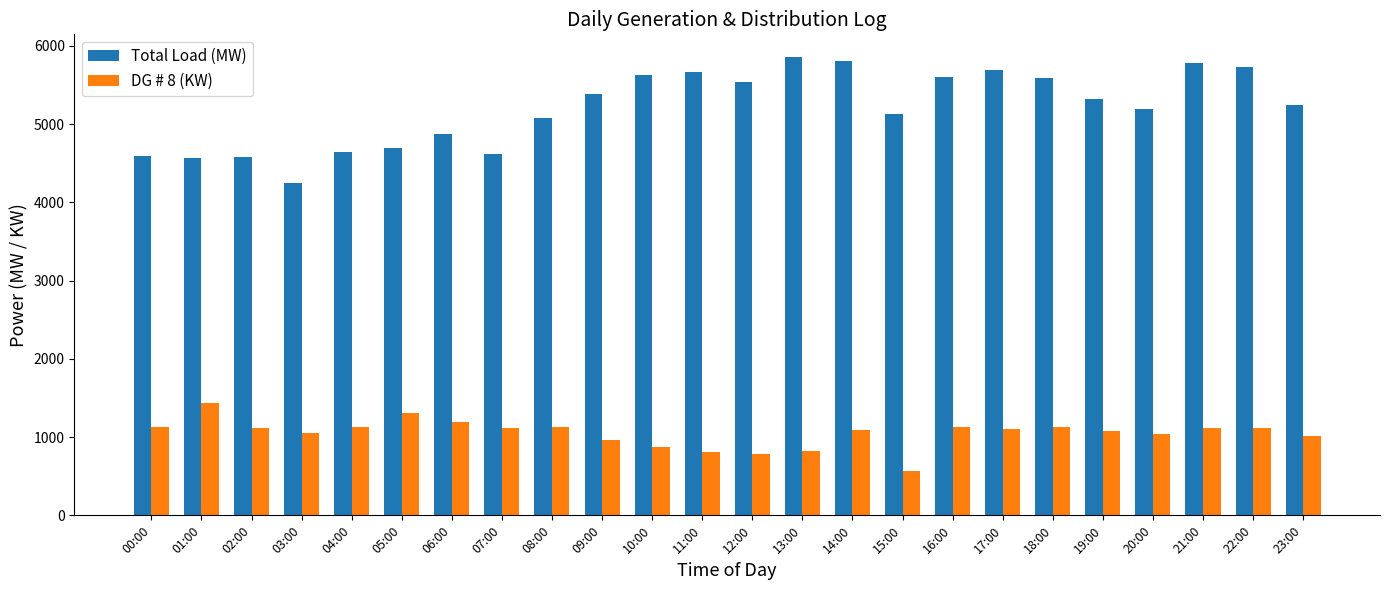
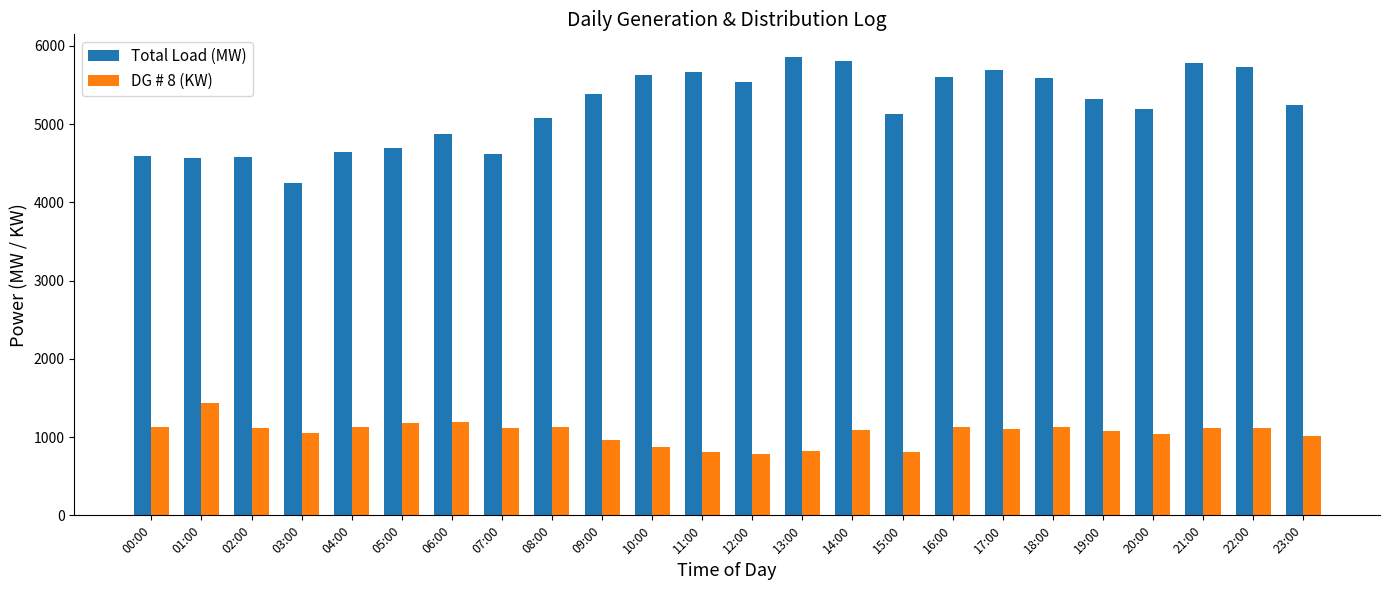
  {
    "Total Load (MW)": {
      "00:00": 4600,
      "01:00": 4600,
      "02:00": 4600,
      "03:00": 4300,
      "04:00": 4600,
      "05:00": 4700,
      "06:00": 4900,
      "07:00": 4600,
      "08:00": 5100,
      "09:00": 5400,
      "10:00": 5600,
      "11:00": 5700,
      "12:00": 5500,
      "13:00": 5900,
      "14:00": 5800,
      "15:00": 5100,
      "16:00": 5600,
      "17:00": 5700,
      "18:00": 5600,
      "19:00": 5300,
      "20:00": 5200,
      "21:00": 5800,
      "22:00": 5700,
      "23:00": 5200
    },
    "DG # 8 (KW)": {
      "00:00": 1100,
      "01:00": 1400,
      "02:00": 1100,
      "03:00": 1100,
      "04:00": 1100,
-     "05:00": 1300,
+     "05:00": 1200,
      "06:00": 1200,
      "07:00": 1100,
      "08:00": 1100,
      "09:00": 1000,
      "10:00": 900,
      "11:00": 800,
      "12:00": 800,
      "13:00": 800,
      "14:00": 1100,
-     "15:00": 600,
+     "15:00": 800,
      "16:00": 1100,
      "17:00": 1100,
      "18:00": 1100,
      "19:00": 1100,
      "20:00": 1000,
      "21:00": 1100,
      "22:00": 1100,
      "23:00": 1000
    }
  }
